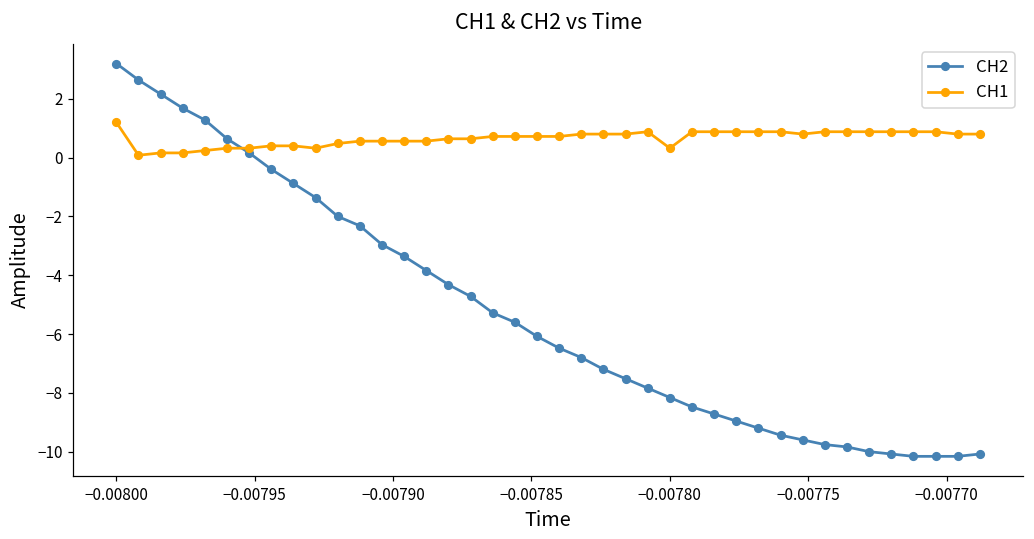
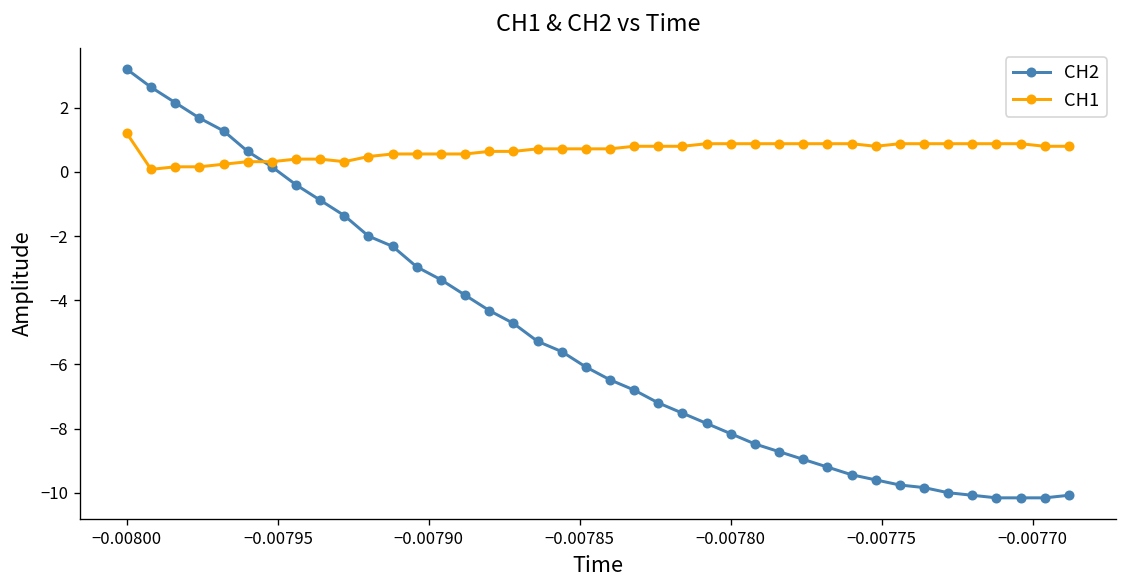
  {
    "CH2": {
      "−0.00800": 3.2,
      "−0.00780": -8.2
    },
    "CH1": {
      "−0.00800": 1.2,
-     "−0.00780": 0.3
+     "−0.00780": 0.9
    }
  }
